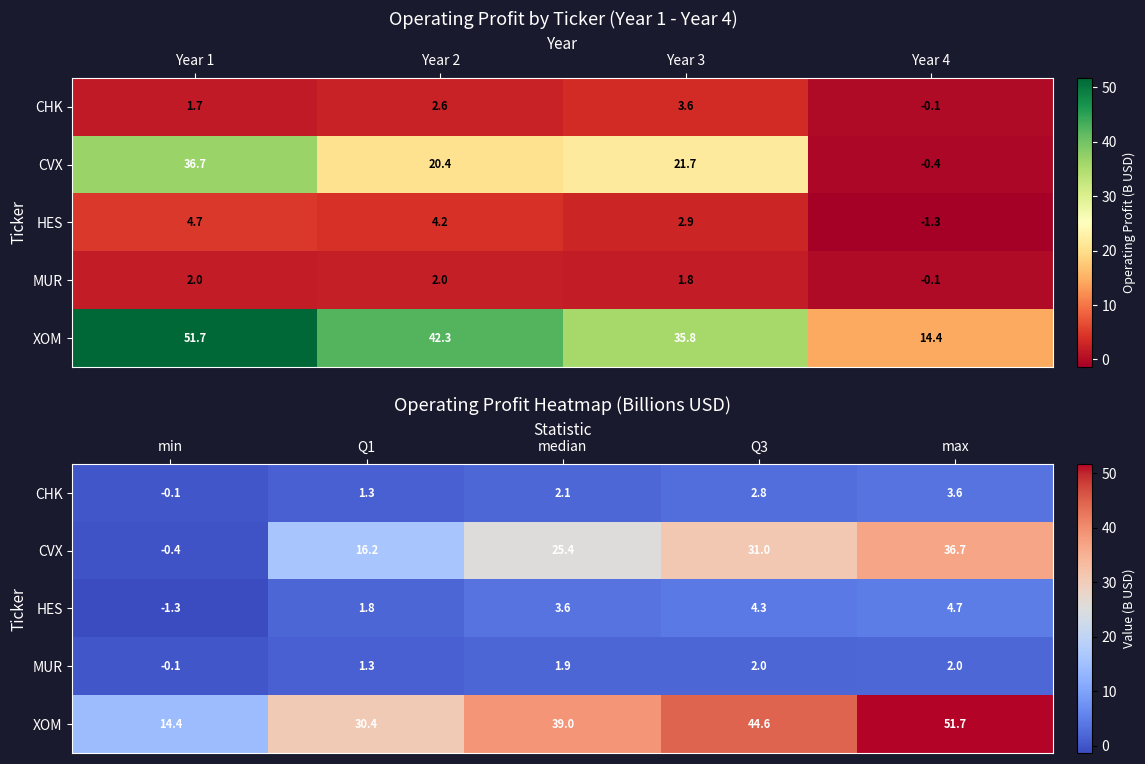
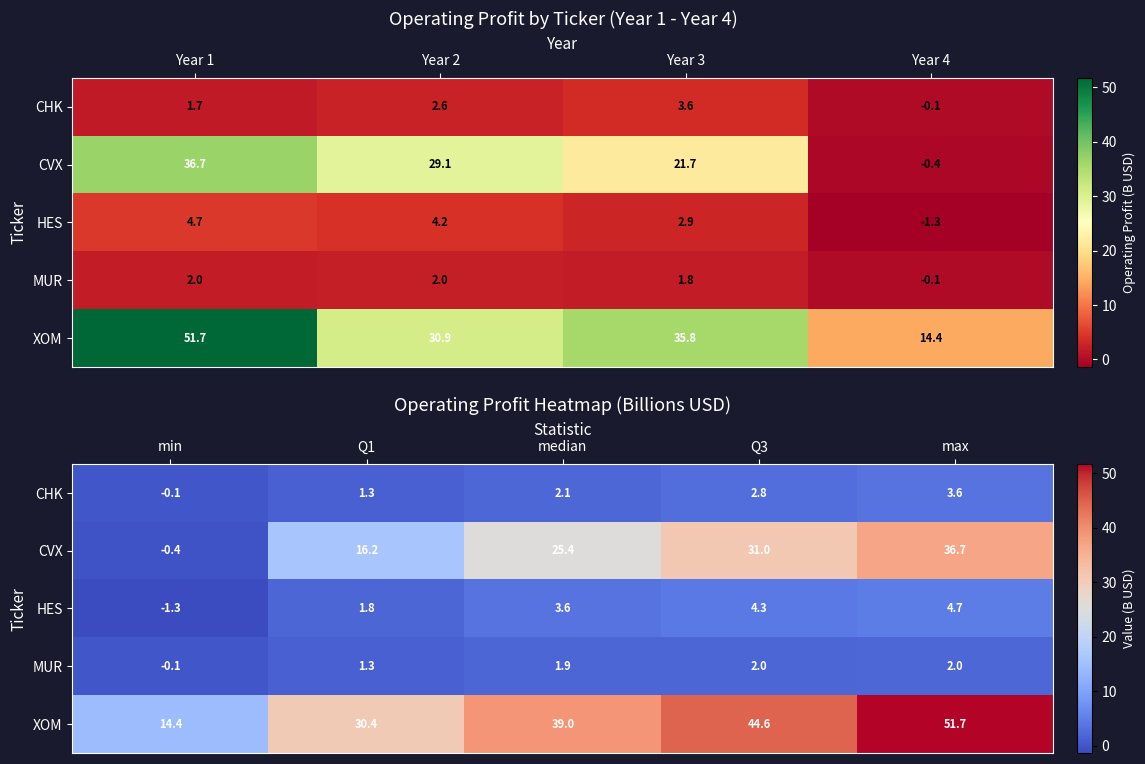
  {
    "Operating Profit by Ticker (Year 1 - Year 4)": {
      "CHK": {
        "Year 1": 1.7,
        "Year 2": 2.6,
        "Year 3": 3.6,
        "Year 4": -0.1
      },
      "CVX": {
        "Year 1": 36.7,
-       "Year 2": 20.4,
+       "Year 2": 29.1,
        "Year 3": 21.7,
        "Year 4": -0.4
      },
      "HES": {
        "Year 1": 4.7,
        "Year 2": 4.2,
        "Year 3": 2.9,
        "Year 4": -1.3
      },
      "MUR": {
        "Year 1": 2.0,
        "Year 2": 2.0,
        "Year 3": 1.8,
        "Year 4": -0.1
      },
      "XOM": {
        "Year 1": 51.7,
-       "Year 2": 42.3,
+       "Year 2": 30.9,
        "Year 3": 35.8,
        "Year 4": 14.4
      }
    },
    "Operating Profit Heatmap (Billions USD)": {
      "CHK": {
        "min": -0.1,
        "Q1": 1.3,
        "median": 2.1,
        "Q3": 2.8,
        "max": 3.6
      },
      "CVX": {
        "min": -0.4,
        "Q1": 16.2,
        "Q3": 31.0,
        "max": 36.7
      },
      "HES": {
        "min": -1.3,
        "Q1": 1.8,
        "median": 3.6,
        "Q3": 4.3,
        "max": 4.7
      },
      "MUR": {
        "min": -0.1,
        "Q1": 1.3,
        "median": 1.9,
        "Q3": 2.0,
        "max": 2.0
      },
      "XOM": {
        "min": 14.4,
        "Q1": 30.4,
        "median": 39.0,
        "Q3": 44.6,
        "max": 51.7
      }
    }
  }
